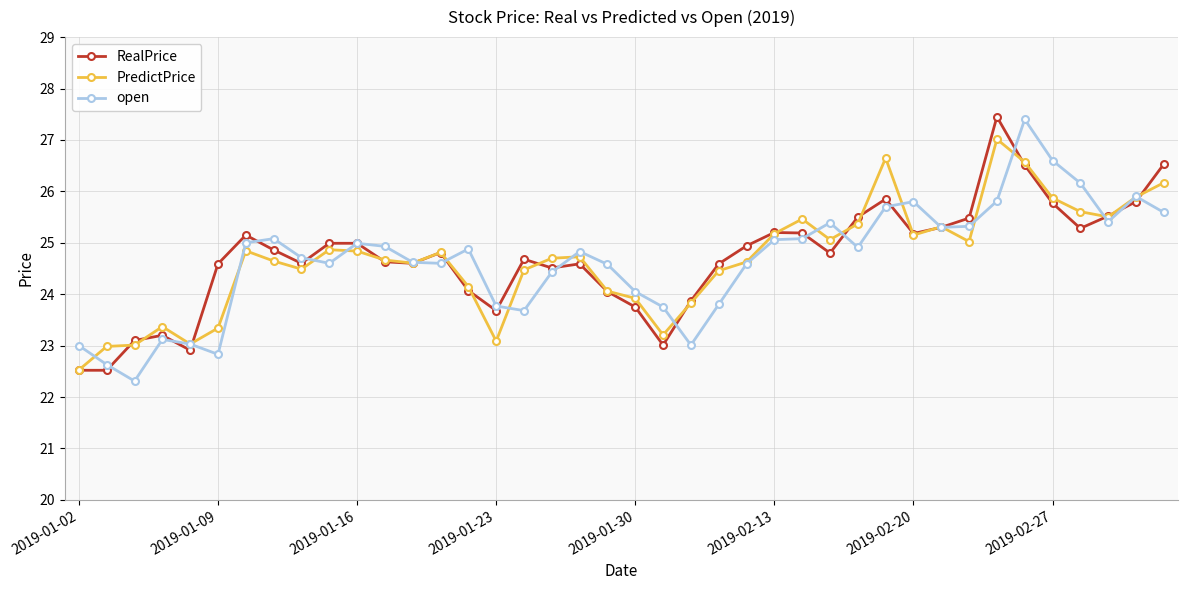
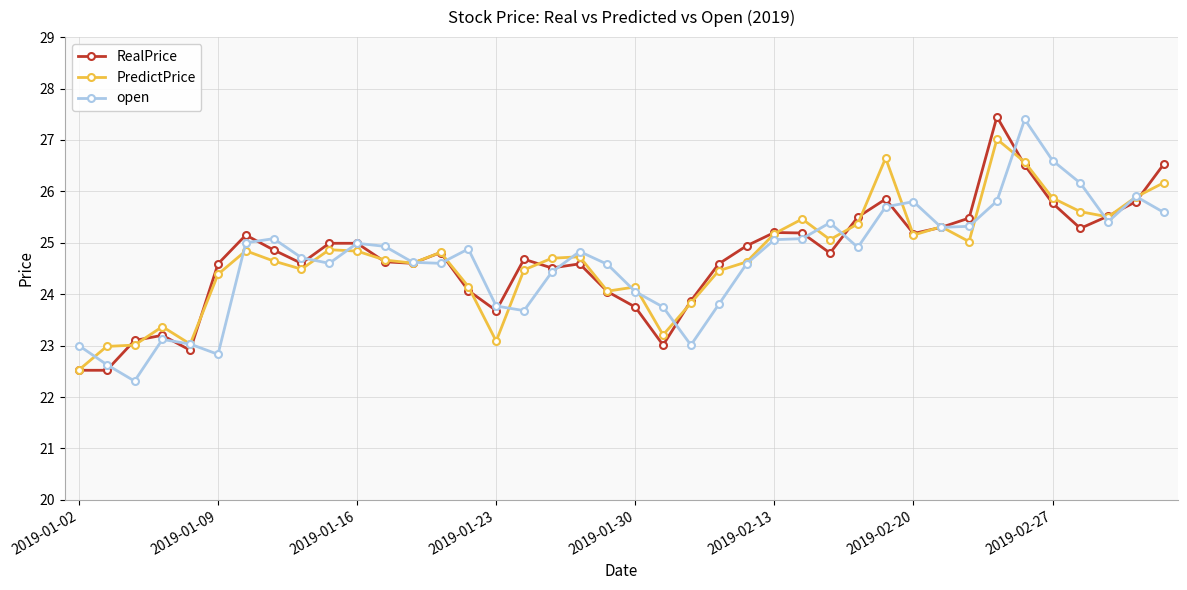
  {
    "RealPrice": {
      "2019-01-09": 24.6,
      "2019-01-23": 23.7,
      "2019-01-30": 23.8,
      "2019-02-27": 25.8
    },
    "PredictPrice": {
-     "2019-01-09": 23.3,
+     "2019-01-09": 24.4,
      "2019-01-16": 24.8,
      "2019-01-23": 23.1,
-     "2019-01-30": 23.9,
+     "2019-01-30": 24.1,
      "2019-02-27": 25.9
    },
    "open": {
      "2019-01-02": 23.0,
      "2019-01-09": 22.8,
      "2019-01-23": 23.8,
      "2019-01-30": 24.1,
      "2019-02-13": 25.1,
      "2019-02-20": 25.8,
      "2019-02-27": 26.6
    }
  }
